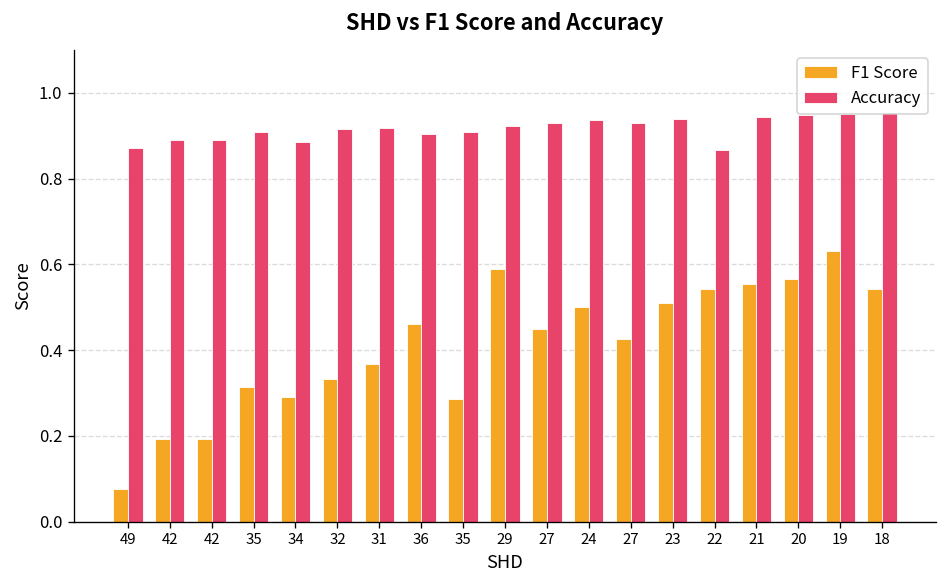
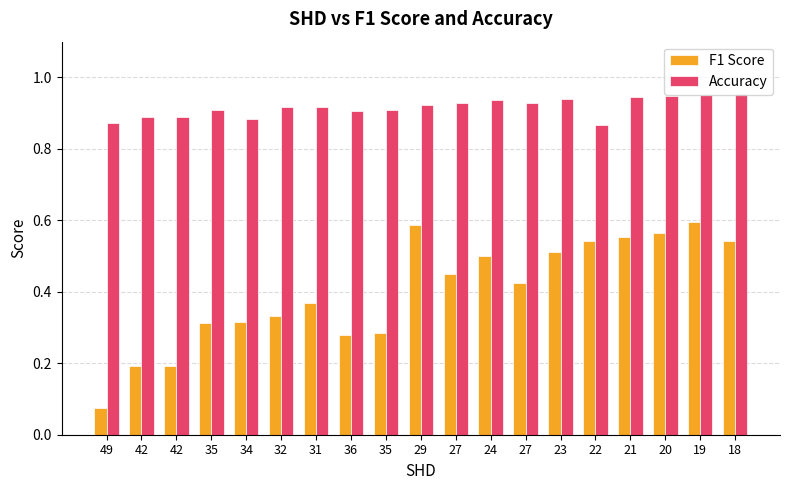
  {
    "F1 Score": {
      "49": 0.08,
-     "34": 0.29,
+     "34": 0.31,
      "32": 0.33,
      "31": 0.37,
-     "36": 0.46,
+     "36": 0.28,
      "29": 0.59,
      "24": 0.50,
      "23": 0.51,
      "22": 0.54,
      "21": 0.55,
      "20": 0.57,
-     "19": 0.63,
+     "19": 0.60,
      "18": 0.54
    },
    "Accuracy": {
      "49": 0.87,
      "34": 0.88,
      "32": 0.92,
      "31": 0.92,
      "36": 0.91,
      "29": 0.92,
      "24": 0.94,
      "23": 0.94,
      "22": 0.87,
      "21": 0.94,
      "20": 0.95,
      "19": 0.95
    }
  }
